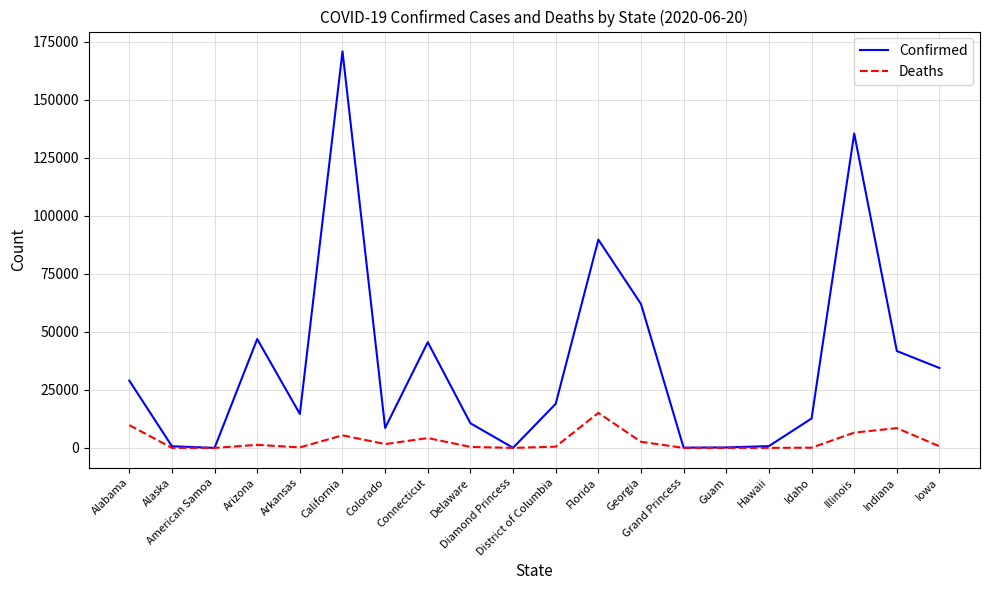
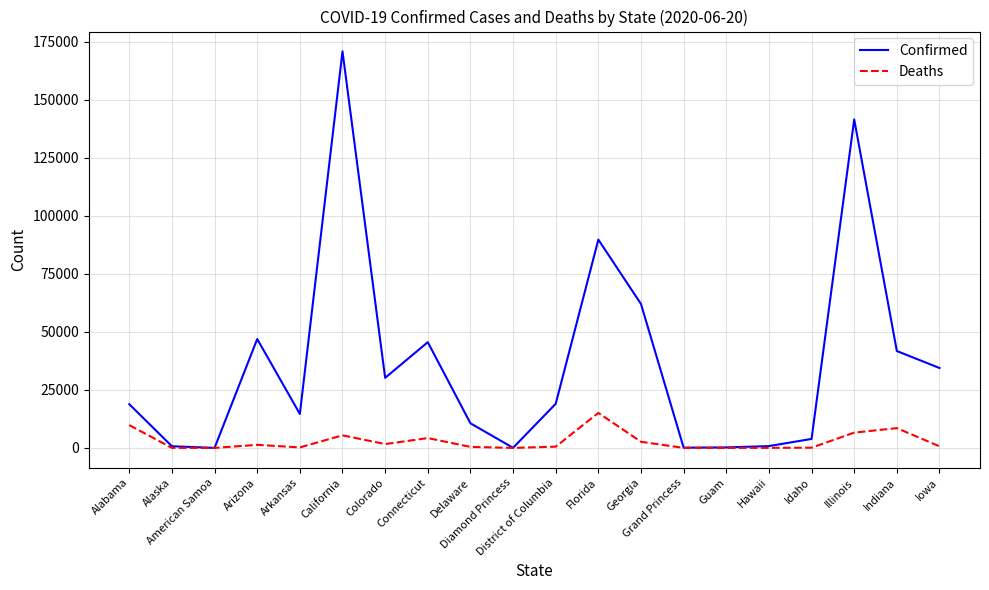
  {
    "Confirmed": {
-     "Alabama": 29000,
+     "Alabama": 19000,
      "Arizona": 47000,
      "Arkansas": 15000,
      "California": 171000,
-     "Colorado": 9000,
+     "Colorado": 30000,
      "Connecticut": 46000,
      "Delaware": 11000,
      "District of Columbia": 19000,
      "Florida": 90000,
      "Georgia": 62000,
-     "Idaho": 13000,
-     "Illinois": 135000,
+     "Idaho": 4000,
+     "Illinois": 142000,
      "Indiana": 42000,
      "Iowa": 34000
    },
    "Deaths": {
      "Alabama": 10000,
      "Arizona": 1000,
      "Arkansas": 0,
      "California": 5000,
      "Colorado": 2000,
      "Connecticut": 4000,
      "Delaware": 0,
      "District of Columbia": 1000,
      "Florida": 15000,
      "Georgia": 3000,
      "Idaho": 0,
      "Illinois": 7000,
      "Indiana": 9000,
      "Iowa": 1000
    }
  }
